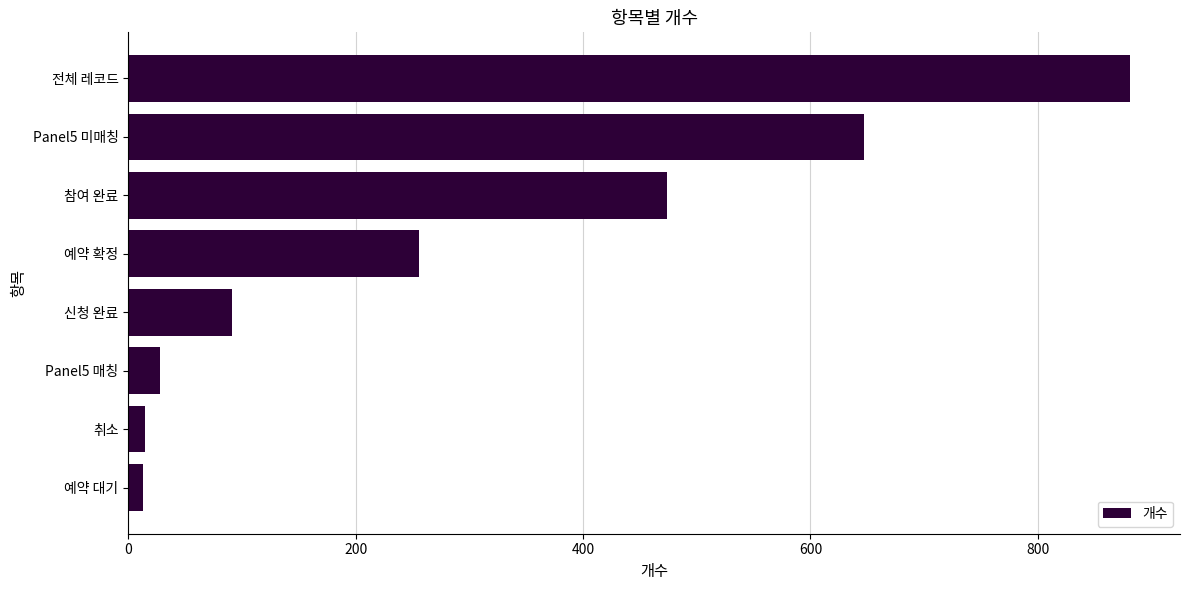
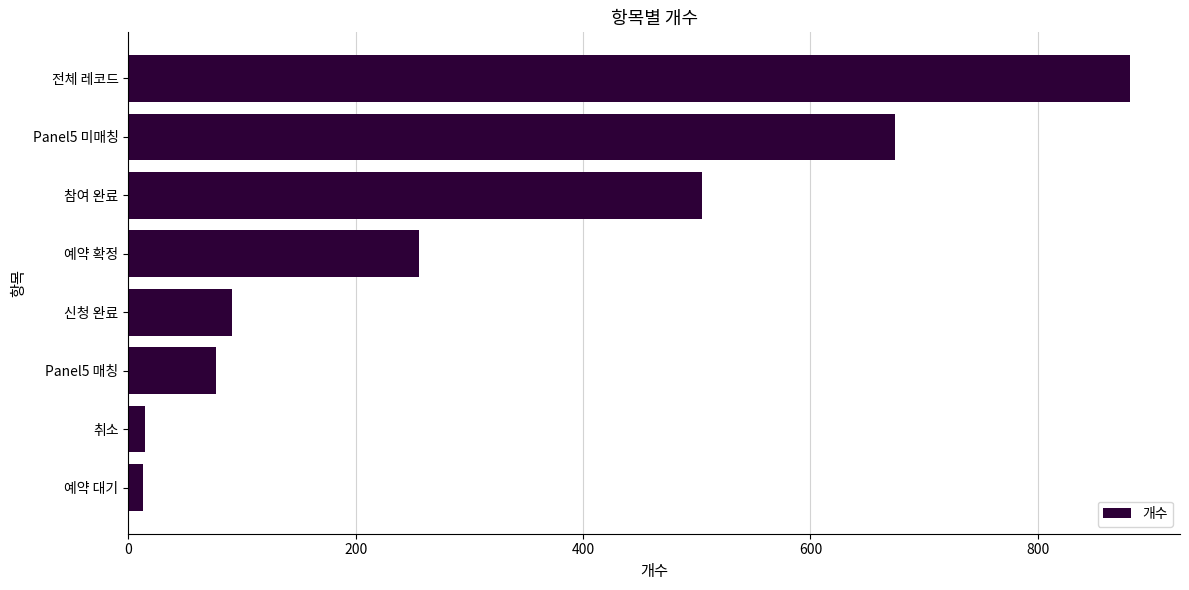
  {
    "전체 레코드": 881,
-   "Panel5 미매칭": 647,
-   "참여 완료": 474,
+   "Panel5 미매칭": 674,
+   "참여 완료": 505,
    "예약 확정": 256,
    "신청 완료": 91,
-   "Panel5 매칭": 28,
+   "Panel5 매칭": 77,
    "취소": 15,
    "예약 대기": 13
  }
